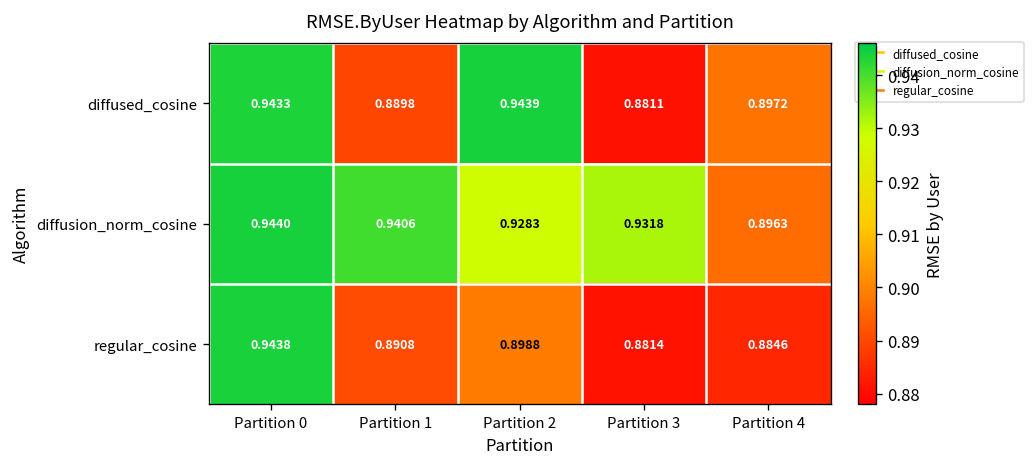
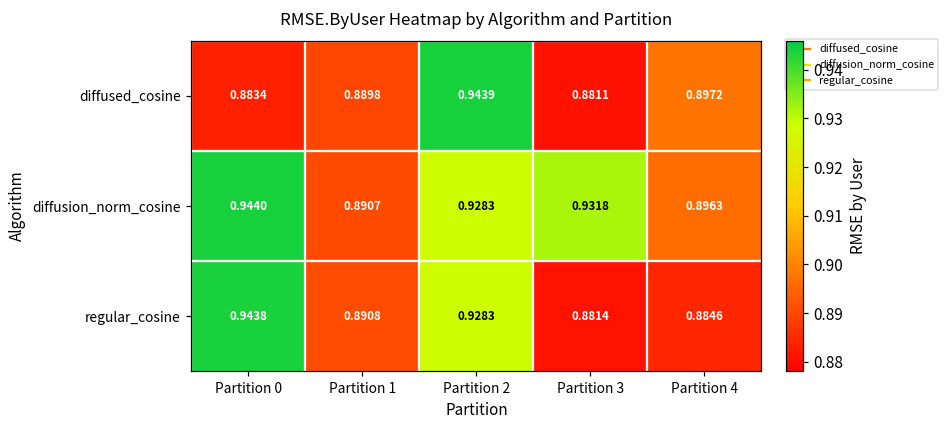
  {
    "diffused_cosine": {
-     "Partition 0": 0.9433,
+     "Partition 0": 0.8834,
      "Partition 1": 0.8898,
      "Partition 2": 0.9439,
      "Partition 3": 0.8811,
      "Partition 4": 0.8972
    },
    "diffusion_norm_cosine": {
      "Partition 0": 0.9440,
-     "Partition 1": 0.9406,
+     "Partition 1": 0.8907,
      "Partition 2": 0.9283,
      "Partition 3": 0.9318,
      "Partition 4": 0.8963
    },
    "regular_cosine": {
      "Partition 0": 0.9438,
      "Partition 1": 0.8908,
-     "Partition 2": 0.8988,
+     "Partition 2": 0.9283,
      "Partition 3": 0.8814,
      "Partition 4": 0.8846
    }
  }
